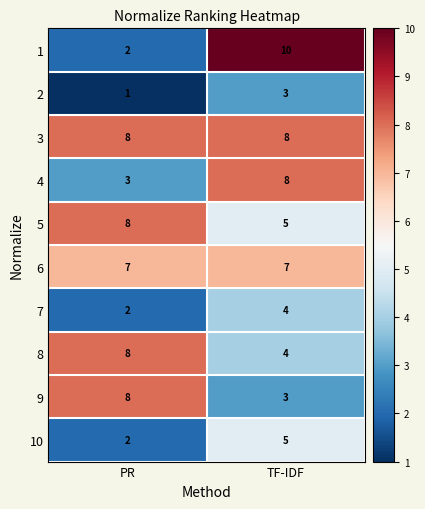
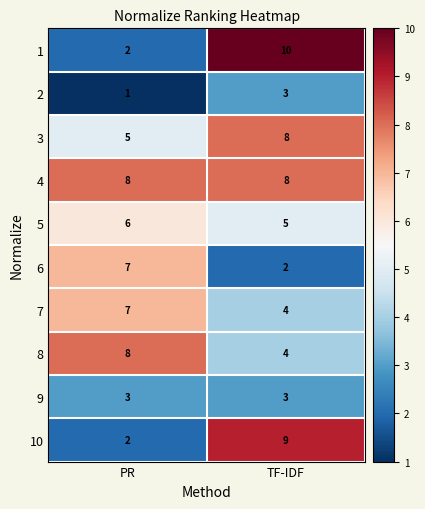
  {
    "1": {
      "PR": 2,
      "TF-IDF": 10
    },
    "2": {
      "PR": 1,
      "TF-IDF": 3
    },
    "3": {
-     "PR": 8,
+     "PR": 5,
      "TF-IDF": 8
    },
    "4": {
-     "PR": 3,
+     "PR": 8,
      "TF-IDF": 8
    },
    "5": {
-     "PR": 8,
+     "PR": 6,
      "TF-IDF": 5
    },
    "6": {
      "PR": 7,
-     "TF-IDF": 7
+     "TF-IDF": 2
    },
    "7": {
-     "PR": 2,
+     "PR": 7,
      "TF-IDF": 4
    },
    "8": {
      "PR": 8,
      "TF-IDF": 4
    },
    "9": {
-     "PR": 8,
+     "PR": 3,
      "TF-IDF": 3
    },
    "10": {
      "PR": 2,
-     "TF-IDF": 5
+     "TF-IDF": 9
    }
  }
